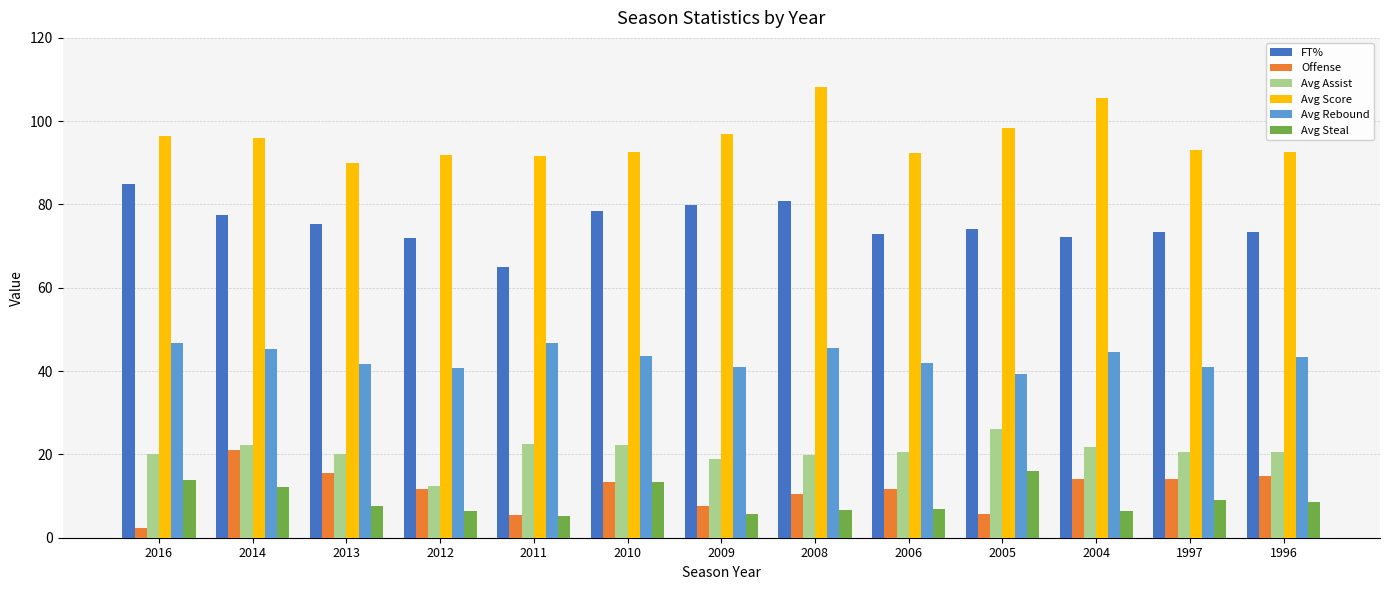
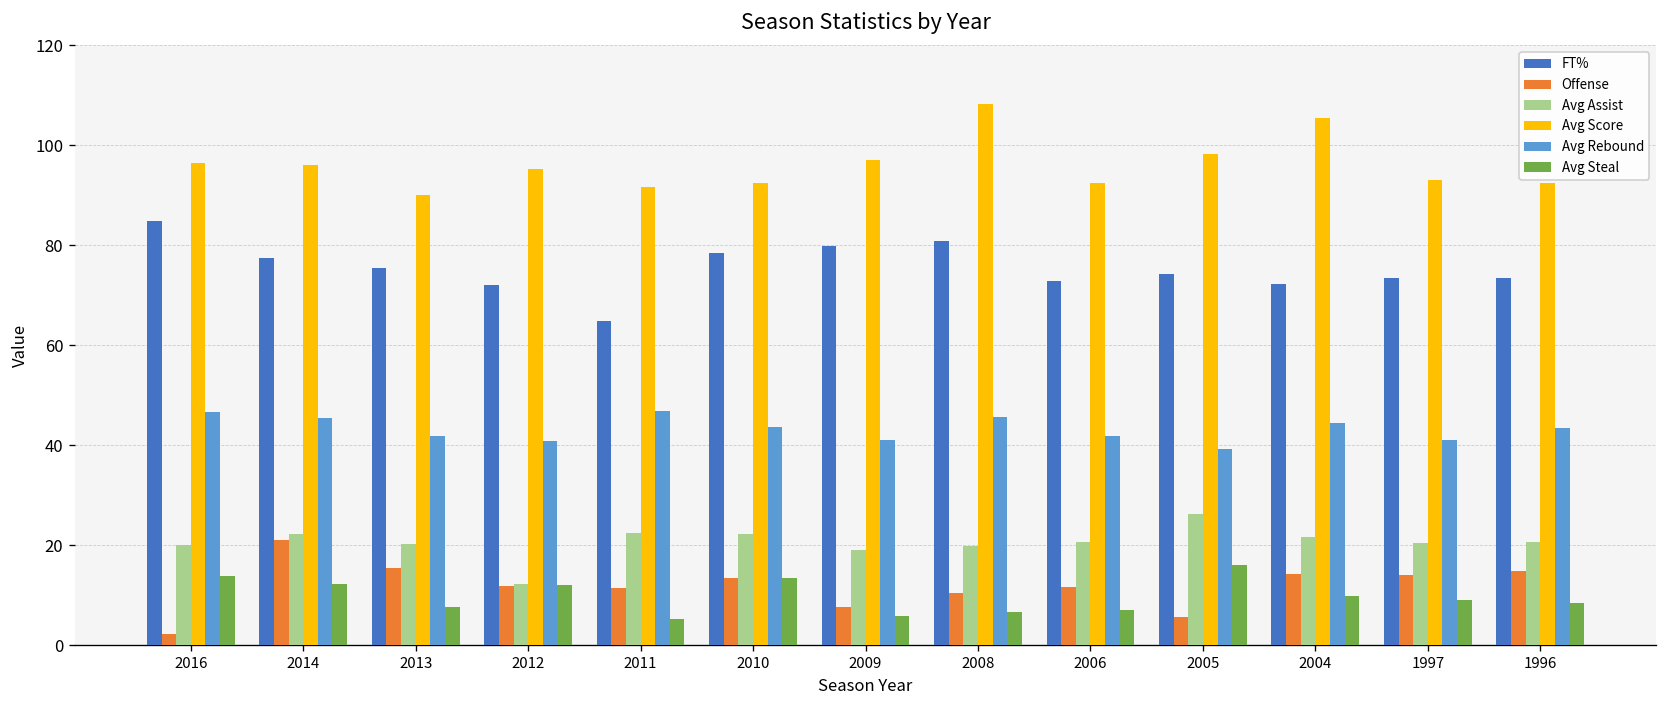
  {
    "Offense": {
      "2016": 2,
      "2014": 21,
      "2013": 16,
      "2012": 12,
-     "2011": 6,
+     "2011": 12,
      "2010": 13,
      "2009": 8,
      "2008": 10,
      "2006": 12,
      "2005": 6,
      "2004": 14,
      "1997": 14,
      "1996": 15
    },
    "Avg Assist": {
      "2016": 20,
      "2014": 22,
      "2013": 20,
      "2012": 12,
      "2011": 23,
      "2010": 22,
      "2009": 19,
      "2008": 20,
      "2006": 21,
      "2005": 26,
      "2004": 22,
      "1997": 21,
      "1996": 21
    },
    "Avg Score": {
      "2016": 97,
      "2014": 96,
      "2013": 90,
-     "2012": 92,
+     "2012": 95,
      "2011": 92,
      "2010": 93,
      "2009": 97,
      "2008": 108,
      "2006": 92,
      "2005": 98,
      "2004": 106,
      "1997": 93,
      "1996": 93
    },
    "Avg Steal": {
      "2016": 14,
      "2014": 12,
      "2013": 8,
-     "2012": 6,
+     "2012": 12,
      "2011": 5,
      "2010": 13,
      "2009": 6,
      "2008": 7,
      "2006": 7,
      "2005": 16,
-     "2004": 6,
+     "2004": 10,
      "1997": 9,
      "1996": 9
    }
  }
